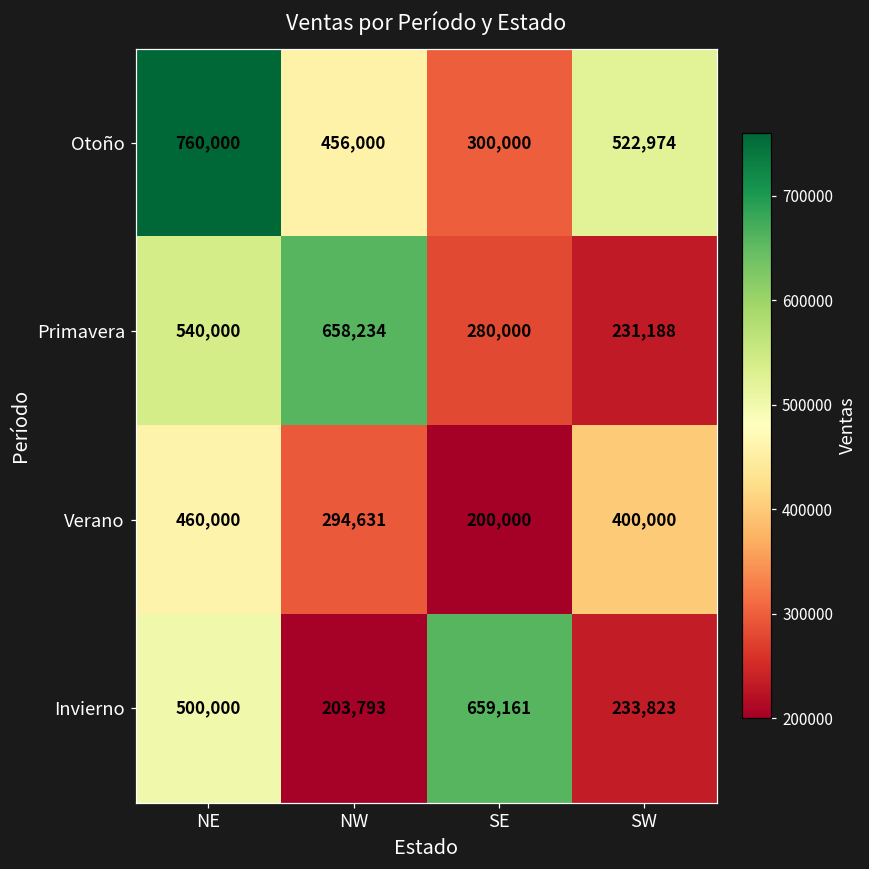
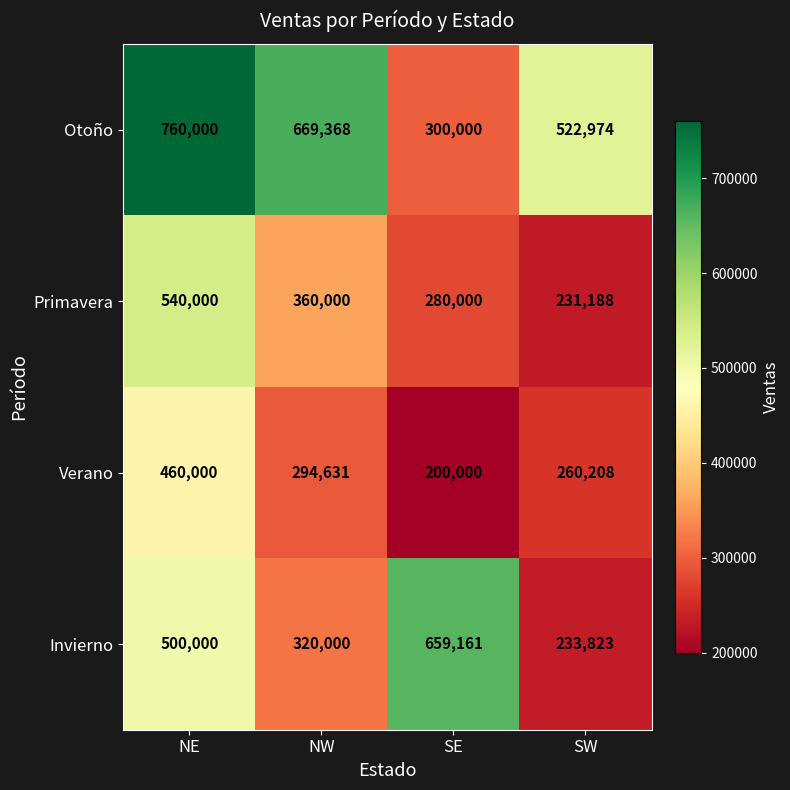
  {
    "Otoño": {
      "NE": "760,000",
-     "NW": "456,000",
+     "NW": "669,368",
      "SE": "300,000",
      "SW": "522,974"
    },
    "Primavera": {
      "NE": "540,000",
-     "NW": "658,234",
+     "NW": "360,000",
      "SE": "280,000",
      "SW": "231,188"
    },
    "Verano": {
      "NE": "460,000",
      "NW": "294,631",
      "SE": "200,000",
-     "SW": "400,000"
+     "SW": "260,208"
    },
    "Invierno": {
      "NE": "500,000",
-     "NW": "203,793",
+     "NW": "320,000",
      "SE": "659,161",
      "SW": "233,823"
    }
  }
